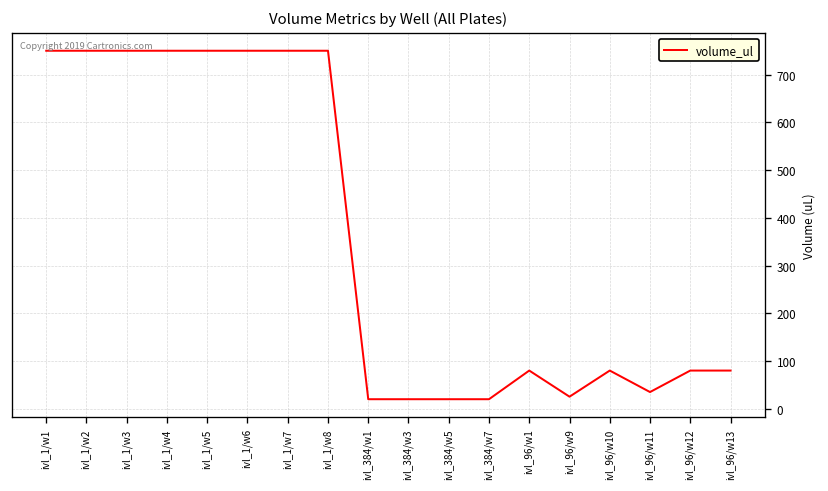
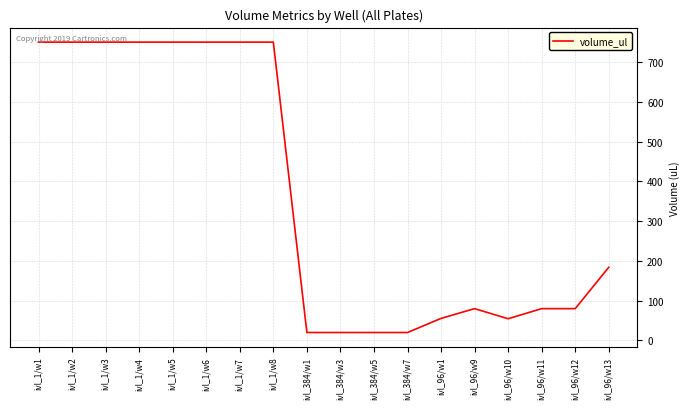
  {
    "ivl_1/w4": 750,
    "ivl_1/w5": 750,
    "ivl_1/w6": 750,
    "ivl_1/w7": 750,
    "ivl_1/w8": 750,
    "ivl_384/w1": 20,
    "ivl_384/w3": 20,
    "ivl_384/w5": 20,
    "ivl_384/w7": 20,
-   "ivl_96/w1": 80,
-   "ivl_96/w9": 30,
-   "ivl_96/w10": 80,
-   "ivl_96/w11": 40,
+   "ivl_96/w1": 60,
+   "ivl_96/w9": 80,
+   "ivl_96/w10": 50,
+   "ivl_96/w11": 80,
    "ivl_96/w12": 80,
-   "ivl_96/w13": 80
+   "ivl_96/w13": 180
  }
